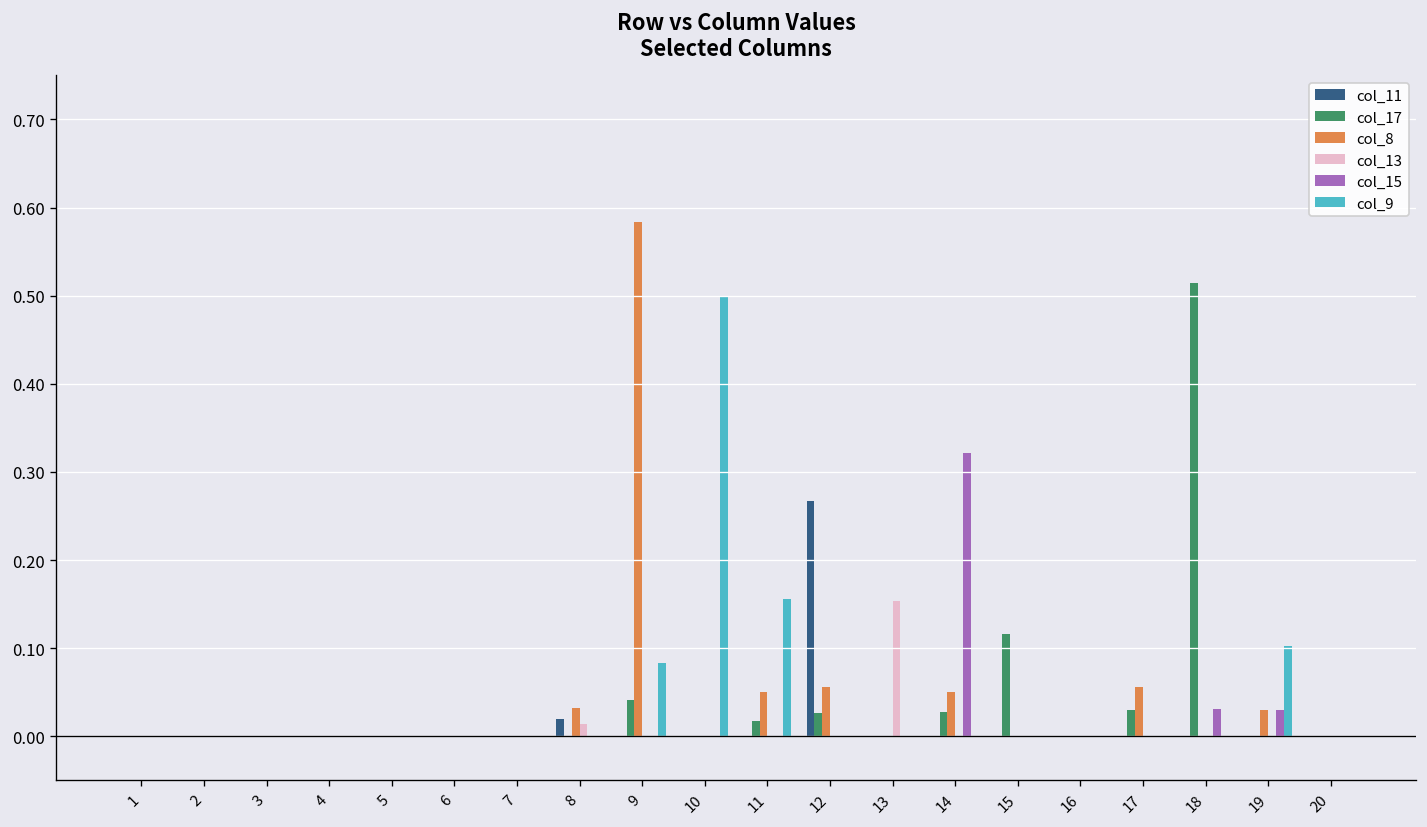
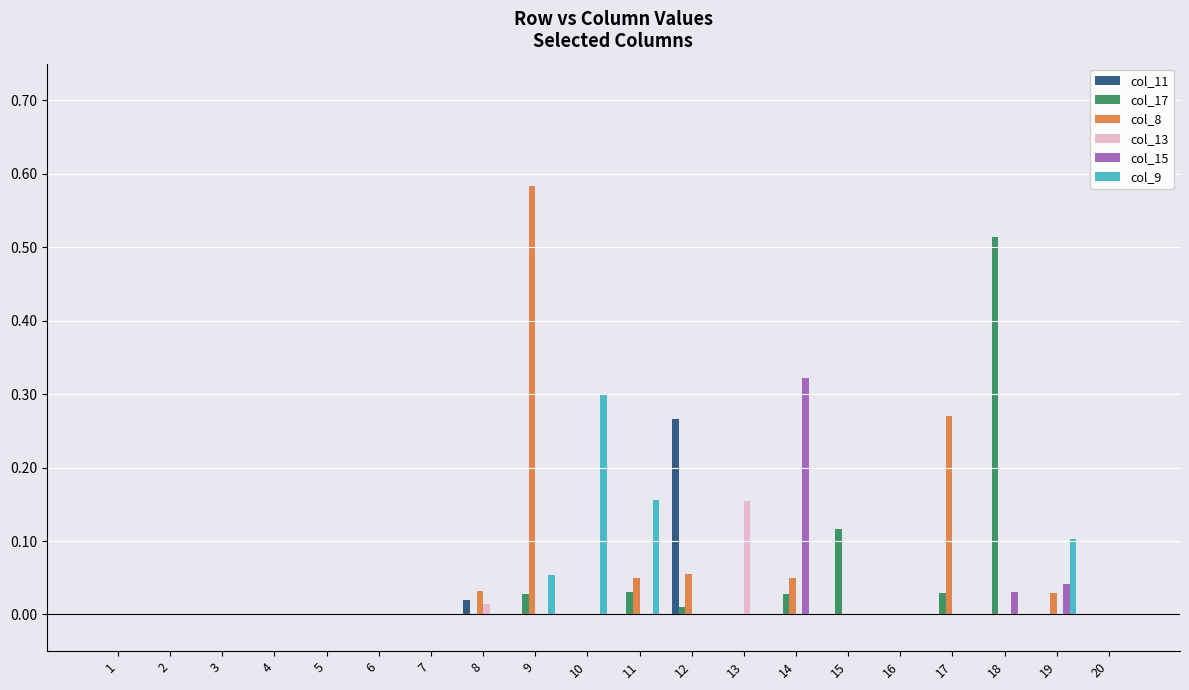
  {
    "col_11": {
      "1": 0.00,
      "2": 0.00,
      "3": 0.00,
      "4": 0.00,
      "5": 0.00,
      "6": 0.00,
      "7": 0.00,
      "8": 0.02,
      "9": 0.00,
      "10": 0.00,
      "11": 0.00,
      "12": 0.27,
      "13": 0.00,
      "14": 0.00,
      "15": 0.00,
      "16": 0.00,
      "17": 0.00,
      "18": 0.00,
      "19": 0.00,
      "20": 0.00
    },
    "col_17": {
      "1": 0.00,
      "2": 0.00,
      "3": 0.00,
      "4": 0.00,
      "5": 0.00,
      "6": 0.00,
      "7": 0.00,
      "8": 0.00,
-     "9": 0.04,
+     "9": 0.03,
      "10": 0.00,
-     "11": 0.02,
-     "12": 0.03,
+     "11": 0.03,
+     "12": 0.01,
      "13": 0.00,
      "14": 0.03,
      "15": 0.12,
      "16": 0.00,
      "17": 0.03,
      "18": 0.51,
      "19": 0.00,
      "20": 0.00
    },
    "col_8": {
      "1": 0.00,
      "2": 0.00,
      "3": 0.00,
      "4": 0.00,
      "5": 0.00,
      "6": 0.00,
      "7": 0.00,
      "8": 0.03,
      "9": 0.58,
      "10": 0.00,
      "11": 0.05,
      "12": 0.06,
      "13": 0.00,
      "14": 0.05,
      "15": 0.00,
      "16": 0.00,
-     "17": 0.06,
+     "17": 0.27,
      "18": 0.00,
      "19": 0.03,
      "20": 0.00
    },
    "col_13": {
      "1": 0.00,
      "2": 0.00,
      "3": 0.00,
      "4": 0.00,
      "5": 0.00,
      "6": 0.00,
      "7": 0.00,
      "8": 0.01,
      "9": 0.00,
      "10": 0.00,
      "11": 0.00,
      "12": 0.00,
      "13": 0.15,
      "14": 0.00,
      "15": 0.00,
      "16": 0.00,
      "17": 0.00,
      "18": 0.00,
      "19": 0.00,
      "20": 0.00
    },
    "col_15": {
      "1": 0.00,
      "2": 0.00,
      "3": 0.00,
      "4": 0.00,
      "5": 0.00,
      "6": 0.00,
      "7": 0.00,
      "8": 0.00,
      "9": 0.00,
      "10": 0.00,
      "11": 0.00,
      "12": 0.00,
      "13": 0.00,
      "14": 0.32,
      "15": 0.00,
      "16": 0.00,
      "17": 0.00,
      "18": 0.03,
-     "19": 0.03,
+     "19": 0.04,
      "20": 0.00
    },
    "col_9": {
      "1": 0.00,
      "2": 0.00,
      "3": 0.00,
      "4": 0.00,
      "5": 0.00,
      "6": 0.00,
      "7": 0.00,
      "8": 0.00,
-     "9": 0.08,
-     "10": 0.5,
+     "9": 0.05,
+     "10": 0.3,
      "11": 0.16,
      "12": 0.00,
      "13": 0.00,
      "14": 0.00,
      "15": 0.00,
      "16": 0.00,
      "17": 0.00,
      "18": 0.00,
      "19": 0.10,
      "20": 0.00
    }
  }
